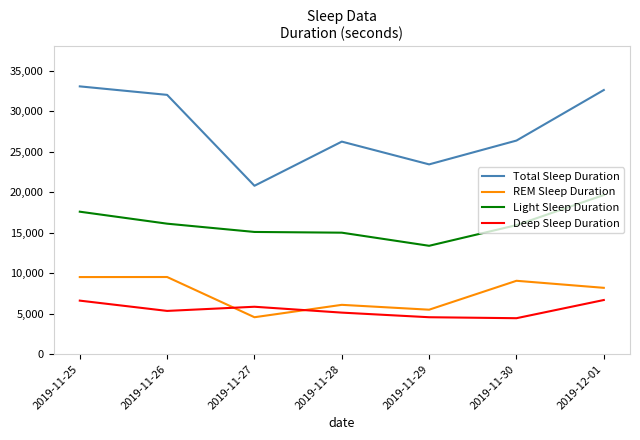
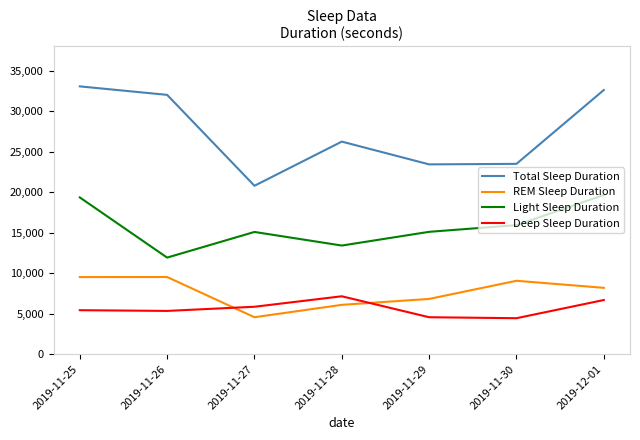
  {
    "Total Sleep Duration": {
      "2019-11-25": "33,000",
      "2019-11-26": "32,000",
      "2019-11-27": "21,000",
      "2019-11-28": "26,000",
      "2019-11-29": "23,000",
-     "2019-11-30": "26,000",
+     "2019-11-30": "23,000",
      "2019-12-01": "33,000"
    },
    "REM Sleep Duration": {
      "2019-11-25": "10,000",
      "2019-11-26": "10,000",
      "2019-11-27": "5,000",
      "2019-11-28": "6,000",
-     "2019-11-29": "5,000",
+     "2019-11-29": "7,000",
      "2019-11-30": "9,000",
      "2019-12-01": "8,000"
    },
    "Light Sleep Duration": {
-     "2019-11-25": "18,000",
-     "2019-11-26": "16,000",
+     "2019-11-25": "19,000",
+     "2019-11-26": "12,000",
      "2019-11-27": "15,000",
-     "2019-11-28": "15,000",
-     "2019-11-29": "13,000"
+     "2019-11-28": "13,000",
+     "2019-11-29": "15,000"
    },
    "Deep Sleep Duration": {
-     "2019-11-25": "7,000",
+     "2019-11-25": "5,000",
      "2019-11-26": "5,000",
      "2019-11-27": "6,000",
-     "2019-11-28": "5,000",
+     "2019-11-28": "7,000",
      "2019-11-29": "5,000",
      "2019-11-30": "4,000",
      "2019-12-01": "7,000"
    }
  }
